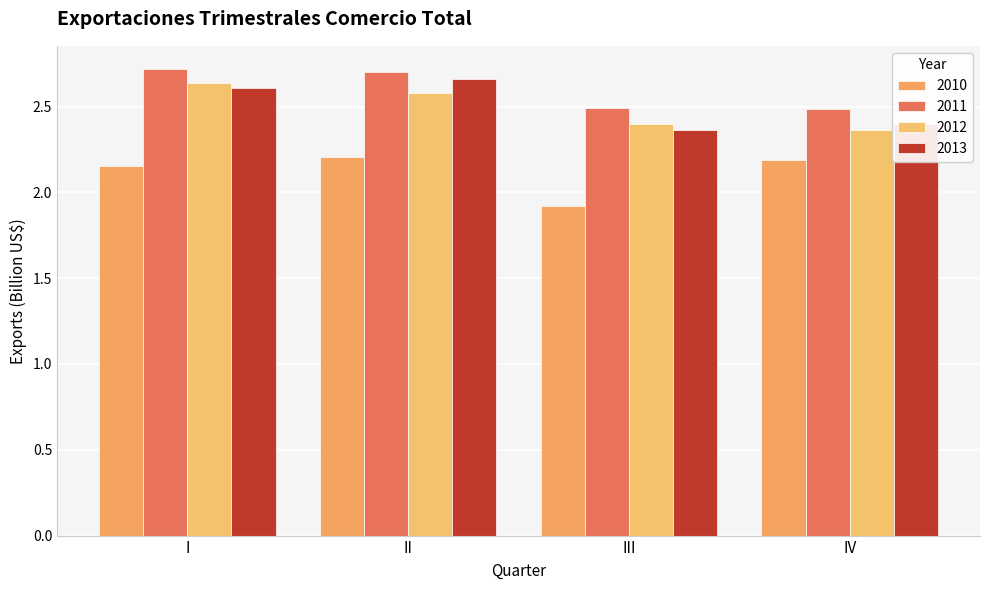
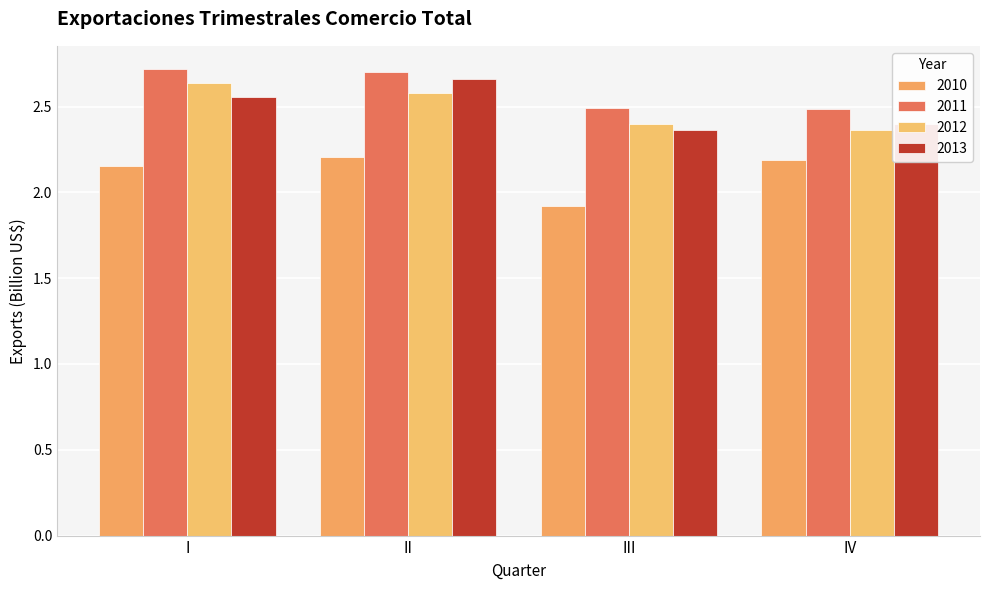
  {
    "2013": {
-     "I": 2.61,
+     "I": 2.55,
      "II": 2.66,
      "III": 2.36
    }
  }
